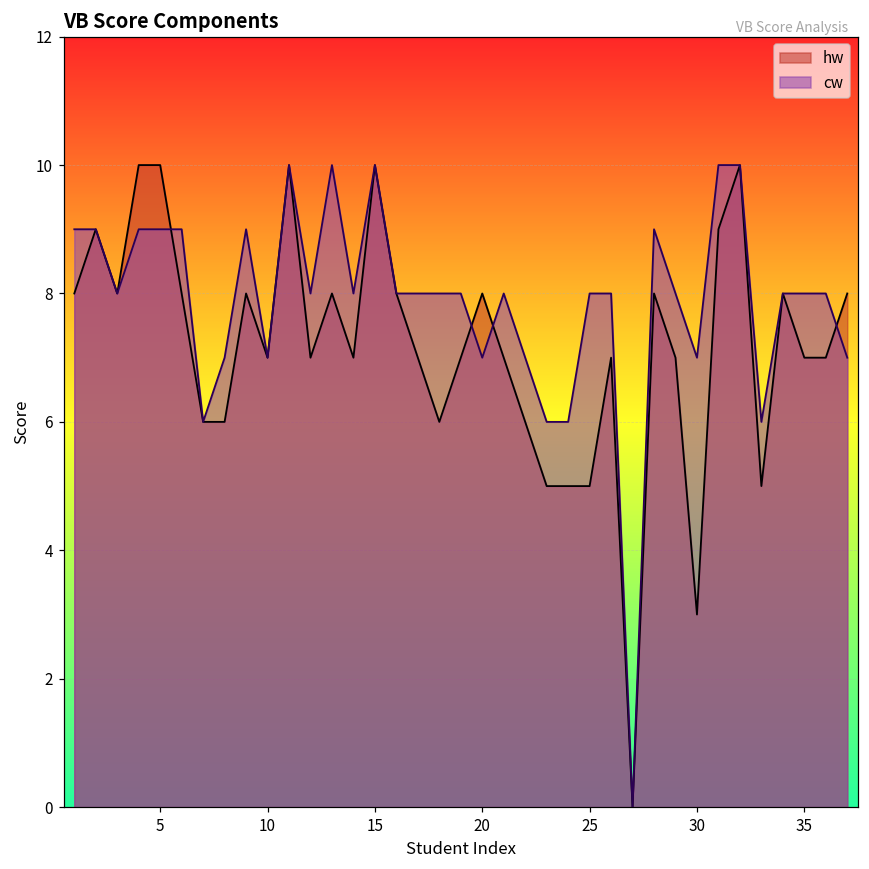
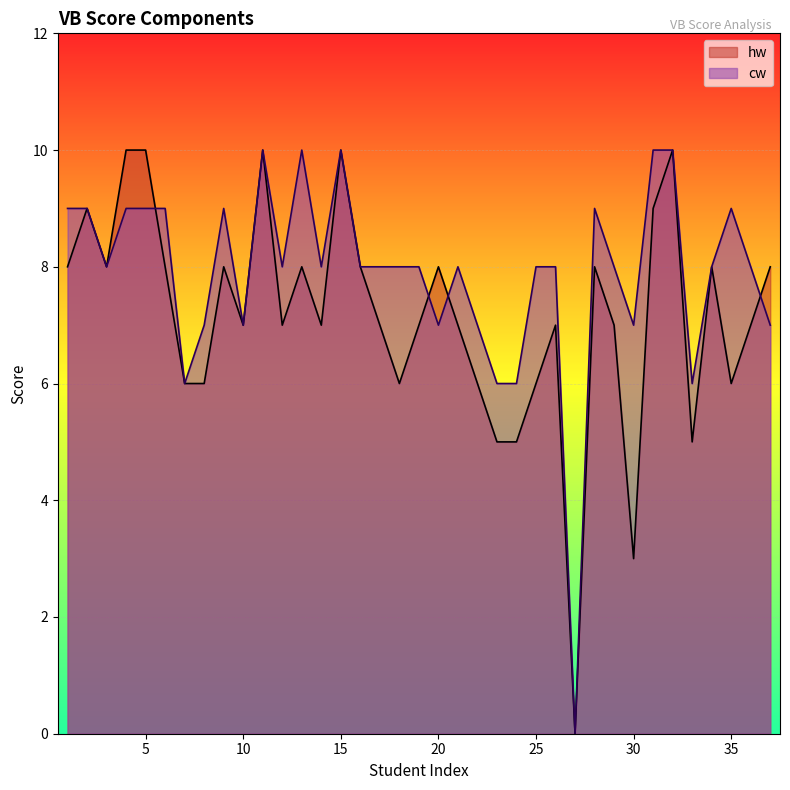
  {
    "hw": {
      "5": 10,
      "20": 8,
-     "25": 5,
+     "25": 6,
      "30": 3,
-     "35": 7
+     "35": 6
    },
    "cw": {
      "5": 9,
      "20": 7,
      "25": 8,
      "30": 7,
-     "35": 8
+     "35": 9
    }
  }
